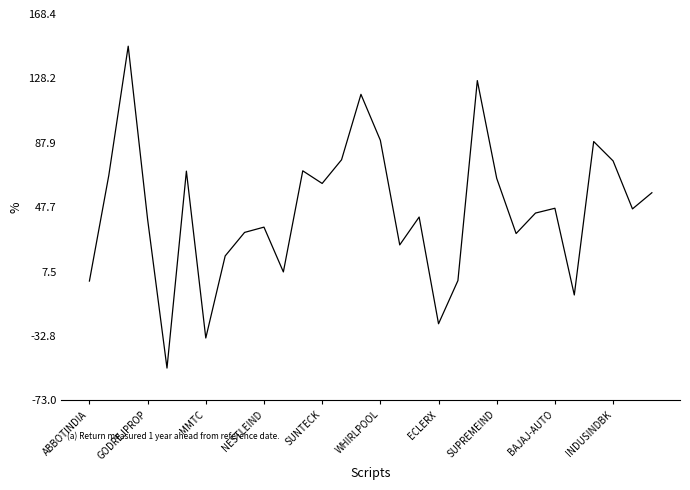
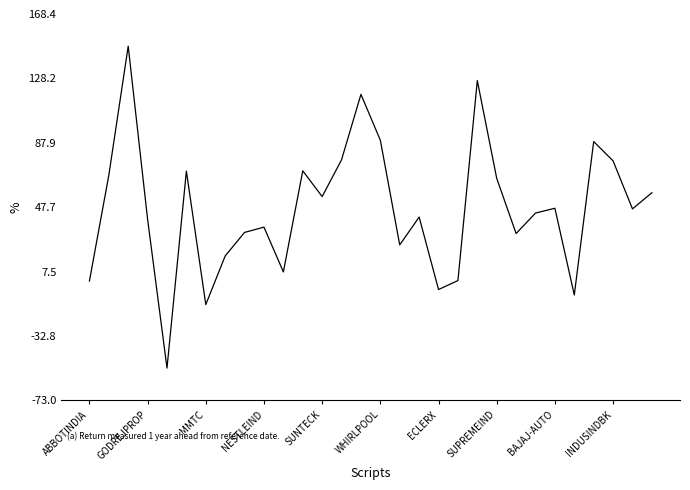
  {
    "ABBOTINDIA": 2,
    "GODREJPROP": 40,
-   "MMTC": -34,
+   "MMTC": -13,
    "NESTLEIND": 35,
-   "SUNTECK": 63,
+   "SUNTECK": 54,
    "WHIRLPOOL": 90,
-   "ECLERX": -25,
+   "ECLERX": -4,
    "SUPREMEIND": 66,
    "BAJAJ-AUTO": 47,
    "INDUSINDBK": 77
  }
